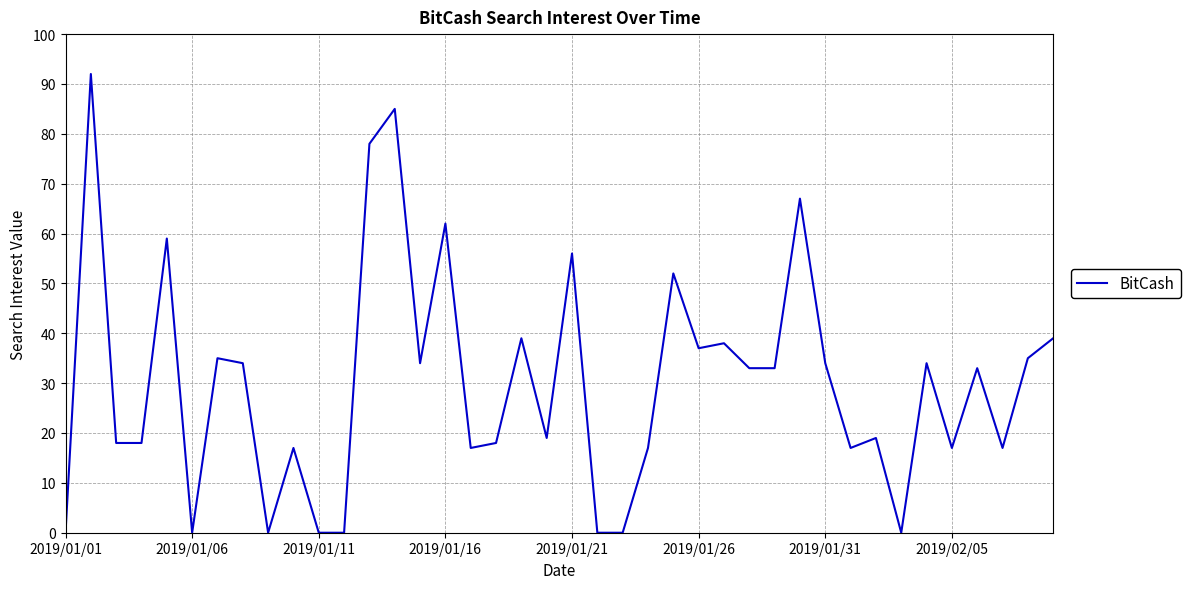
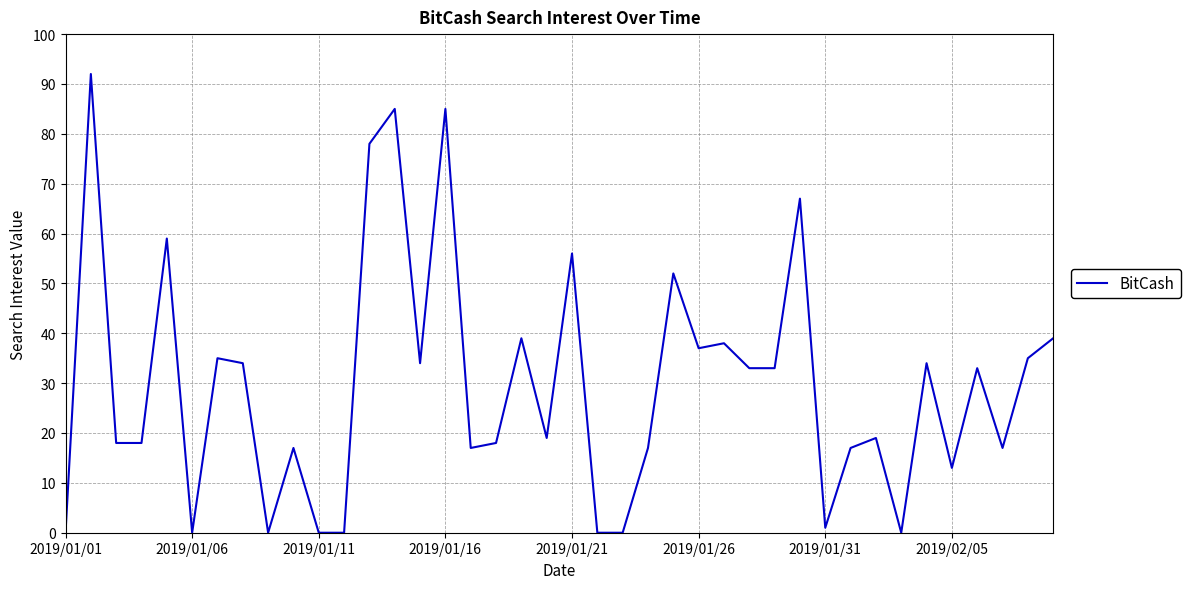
  {
    "2019/01/01": 0,
    "2019/01/06": 0,
    "2019/01/11": 0,
-   "2019/01/16": 62,
+   "2019/01/16": 85,
    "2019/01/21": 56,
    "2019/01/26": 37,
-   "2019/01/31": 34,
-   "2019/02/05": 17
+   "2019/01/31": 1,
+   "2019/02/05": 13
  }
